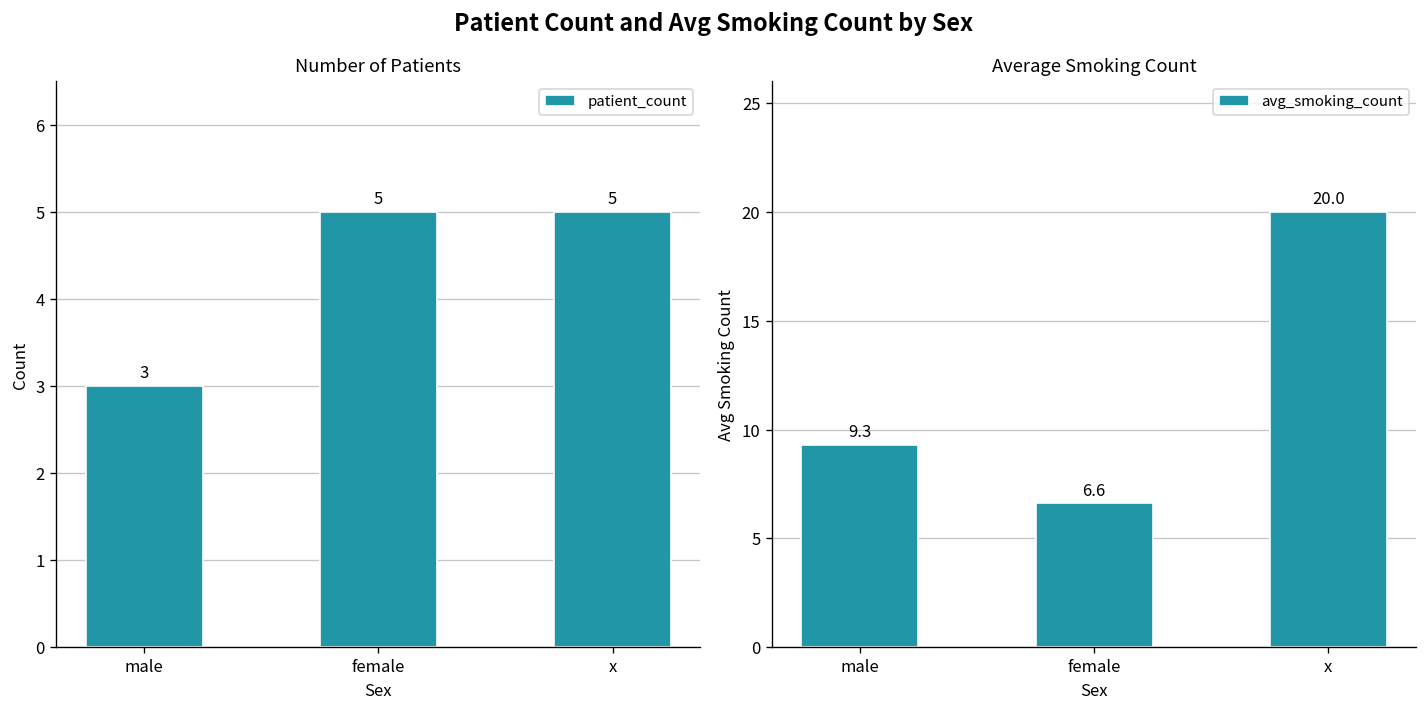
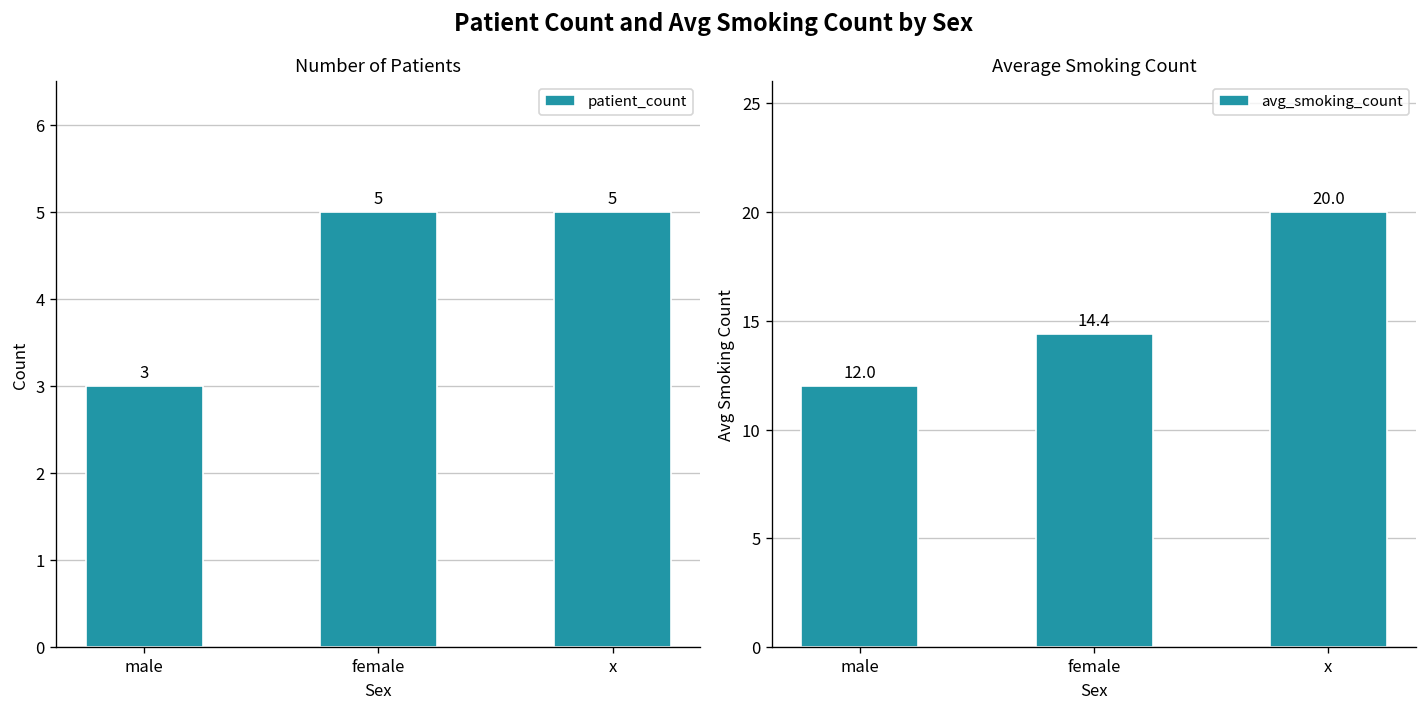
  {
    "Number of Patients": {
      "male": 3,
      "female": 5,
      "x": 5
    },
    "Average Smoking Count": {
-     "male": 9.3,
-     "female": 6.6,
+     "male": 12.0,
+     "female": 14.4,
      "x": 20.0
    }
  }
